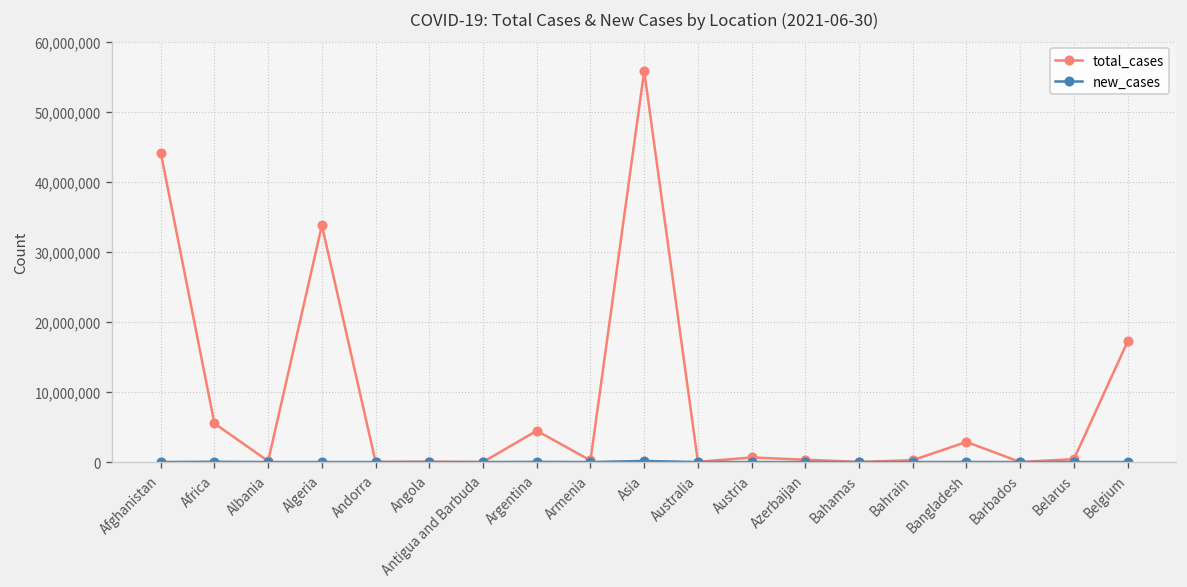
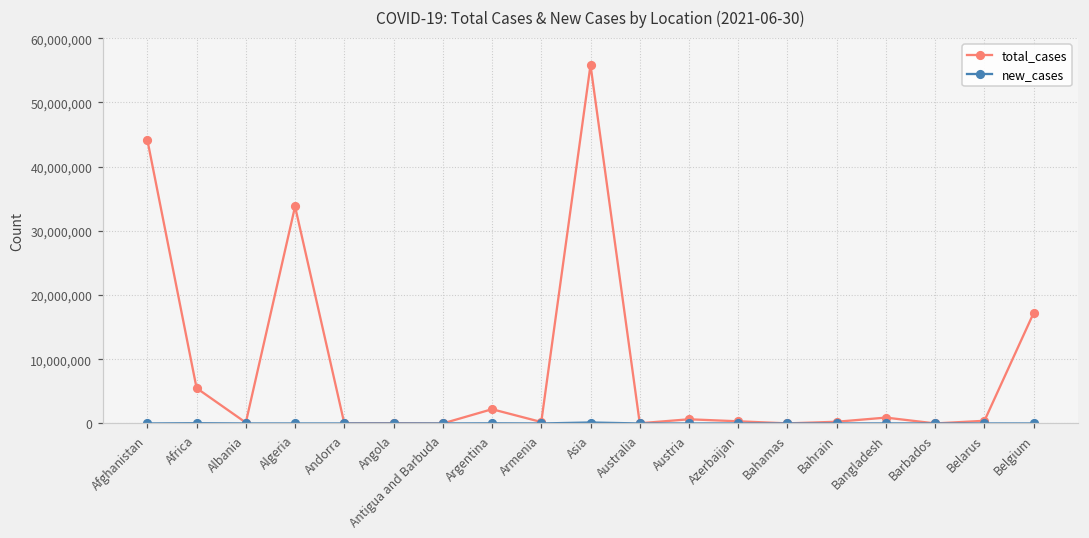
  {
    "total_cases": {
      "Afghanistan": "44,000,000",
      "Africa": "6,000,000",
      "Algeria": "34,000,000",
-     "Argentina": "4,000,000",
+     "Argentina": "2,000,000",
      "Asia": "56,000,000",
      "Austria": "1,000,000",
-     "Bangladesh": "3,000,000",
+     "Bangladesh": "1,000,000",
      "Belgium": "17,000,000"
    },
    "new_cases": {
      "Afghanistan": "0",
      "Africa": "0",
      "Algeria": "0",
      "Argentina": "0",
      "Asia": "0",
      "Austria": "0",
      "Bangladesh": "0",
      "Belgium": "0"
    }
  }
